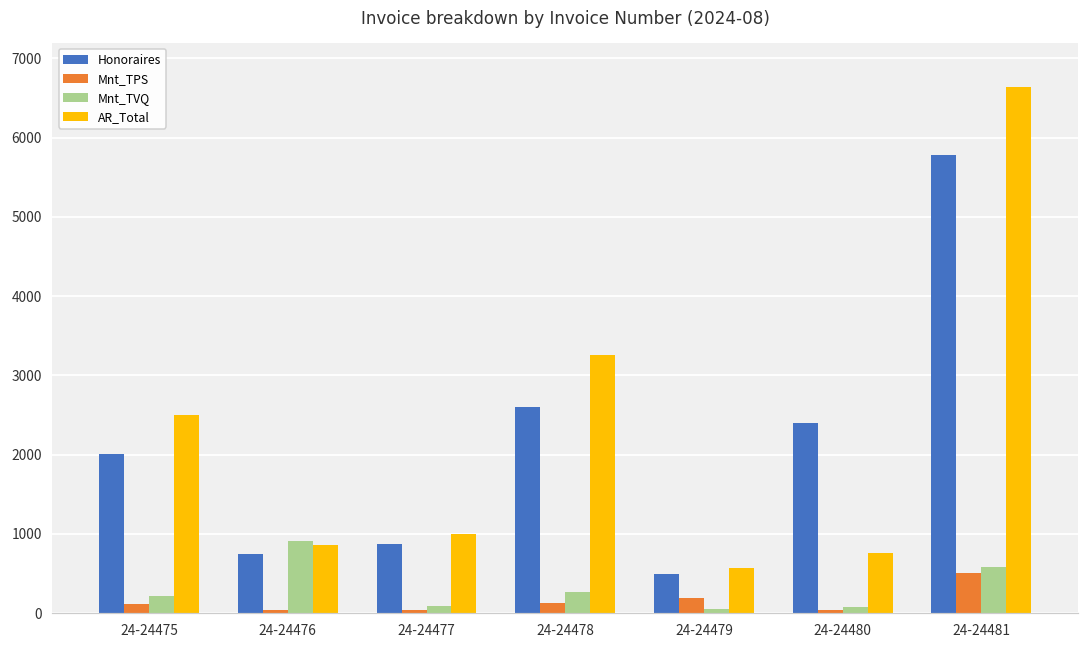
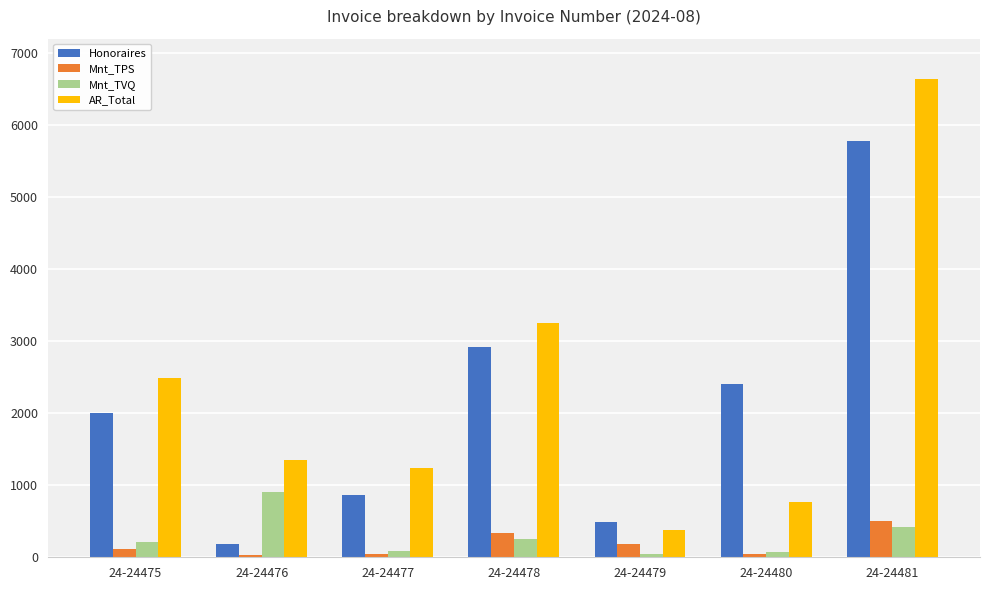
  {
    "Honoraires": {
      "24-24475": 2000,
-     "24-24476": 800,
+     "24-24476": 200,
      "24-24477": 900,
-     "24-24478": 2600,
+     "24-24478": 2900,
      "24-24479": 500,
      "24-24480": 2400,
      "24-24481": 5800
    },
    "Mnt_TPS": {
      "24-24475": 100,
      "24-24476": 0,
      "24-24477": 0,
-     "24-24478": 100,
+     "24-24478": 300,
      "24-24479": 200,
      "24-24480": 0,
      "24-24481": 500
    },
    "Mnt_TVQ": {
      "24-24475": 200,
      "24-24476": 900,
      "24-24477": 100,
      "24-24478": 300,
      "24-24479": 0,
      "24-24480": 100,
-     "24-24481": 600
+     "24-24481": 400
    },
    "AR_Total": {
      "24-24475": 2500,
-     "24-24476": 900,
-     "24-24477": 1000,
+     "24-24476": 1300,
+     "24-24477": 1200,
      "24-24478": 3300,
-     "24-24479": 600,
+     "24-24479": 400,
      "24-24480": 800,
      "24-24481": 6600
    }
  }
